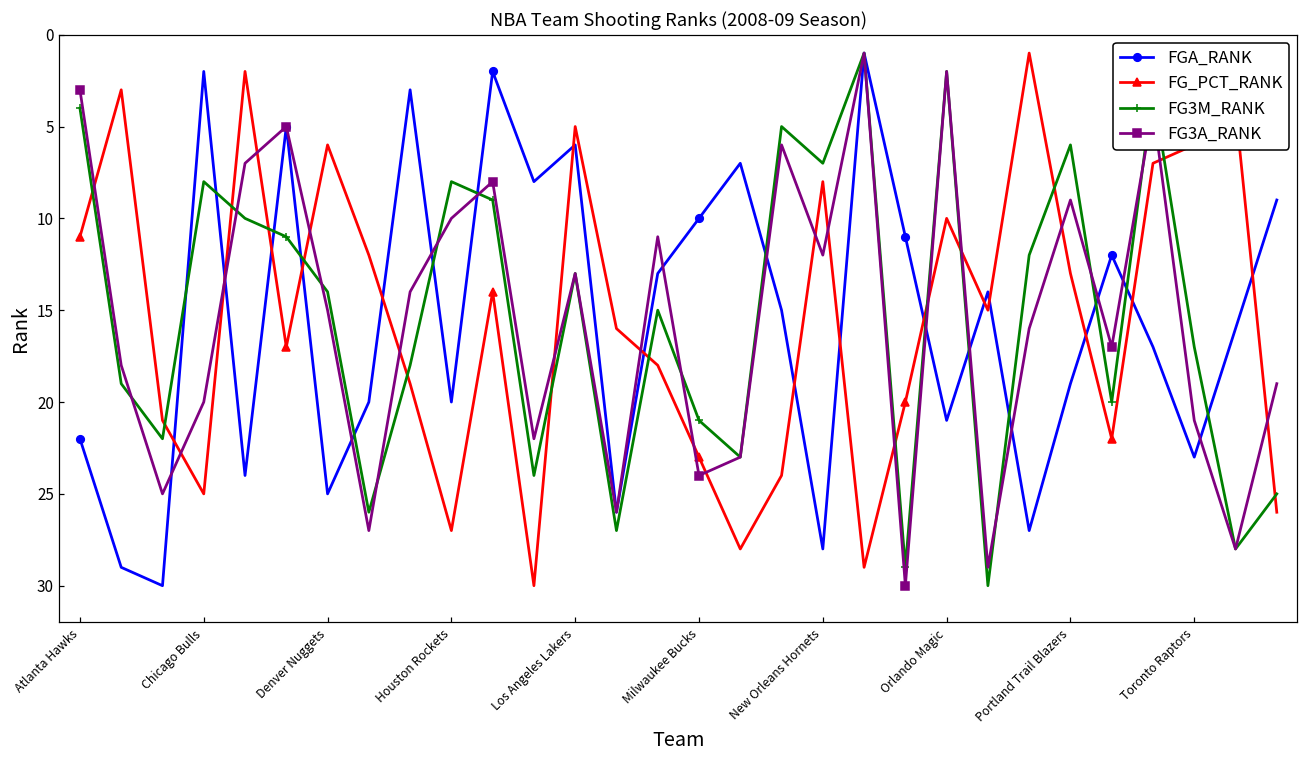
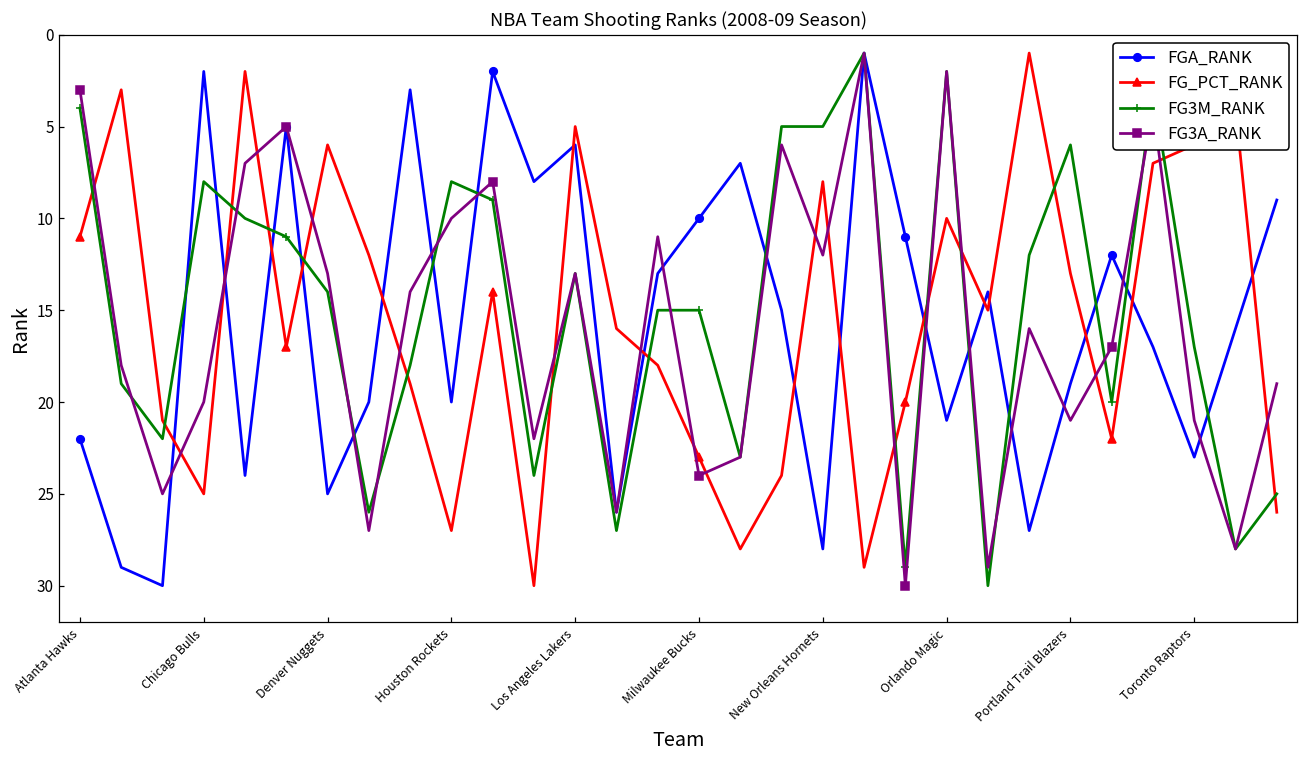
  {
    "FGA_RANK": {
      "Atlanta Hawks": 22,
      "Chicago Bulls": 2,
      "Denver Nuggets": 25,
      "Houston Rockets": 20,
      "Los Angeles Lakers": 6,
      "Milwaukee Bucks": 10,
      "New Orleans Hornets": 28,
      "Orlando Magic": 21,
      "Portland Trail Blazers": 19,
      "Toronto Raptors": 23
    },
    "FG_PCT_RANK": {
      "Atlanta Hawks": 11,
      "Chicago Bulls": 25,
      "Denver Nuggets": 6,
      "Houston Rockets": 27,
      "Los Angeles Lakers": 5,
      "Milwaukee Bucks": 23,
      "New Orleans Hornets": 8,
      "Orlando Magic": 10,
      "Portland Trail Blazers": 13
    },
    "FG3M_RANK": {
      "Atlanta Hawks": 4,
      "Chicago Bulls": 8,
      "Denver Nuggets": 14,
      "Houston Rockets": 8,
-     "Milwaukee Bucks": 21,
-     "New Orleans Hornets": 7,
+     "Milwaukee Bucks": 15,
+     "New Orleans Hornets": 5,
      "Portland Trail Blazers": 6,
      "Toronto Raptors": 17
    },
    "FG3A_RANK": {
      "Atlanta Hawks": 3,
      "Chicago Bulls": 20,
-     "Denver Nuggets": 15,
+     "Denver Nuggets": 13,
      "Houston Rockets": 10,
      "Milwaukee Bucks": 24,
      "New Orleans Hornets": 12,
-     "Portland Trail Blazers": 9,
+     "Portland Trail Blazers": 21,
      "Toronto Raptors": 21
    }
  }
